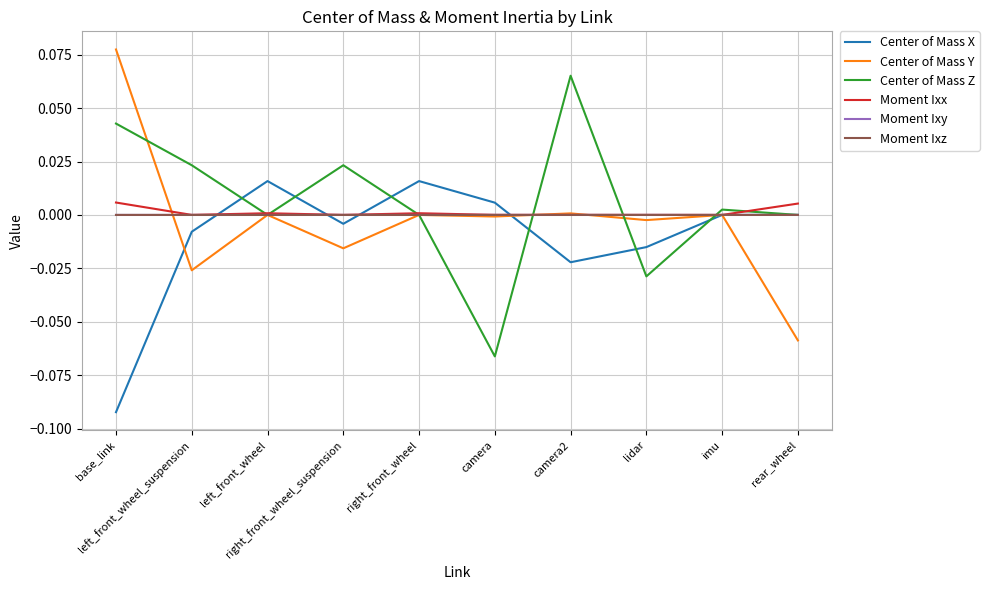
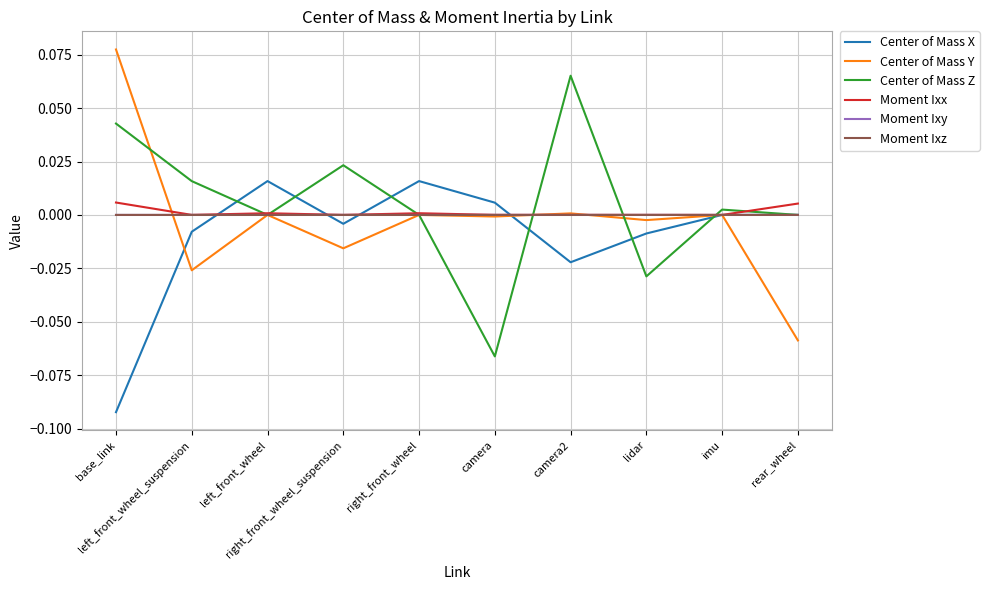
  {
    "Center of Mass X": {
      "base_link": -0.092,
      "left_front_wheel_suspension": -0.008,
      "left_front_wheel": 0.016,
      "right_front_wheel_suspension": -0.004,
      "right_front_wheel": 0.016,
      "camera": 0.006,
      "camera2": -0.022,
-     "lidar": -0.015
+     "lidar": -0.009
    },
    "Center of Mass Y": {
      "base_link": 0.077,
      "left_front_wheel_suspension": -0.026,
      "right_front_wheel_suspension": -0.016,
      "lidar": -0.002,
      "rear_wheel": -0.059
    },
    "Center of Mass Z": {
      "base_link": 0.043,
-     "left_front_wheel_suspension": 0.023,
+     "left_front_wheel_suspension": 0.016,
      "right_front_wheel_suspension": 0.023,
      "camera": -0.066,
      "camera2": 0.065,
      "lidar": -0.029,
      "imu": 0.003
    },
    "Moment Ixx": {
      "base_link": 0.006,
      "rear_wheel": 0.005
    },
    "Moment Ixz": {
      "base_link": 0.000
    }
  }
